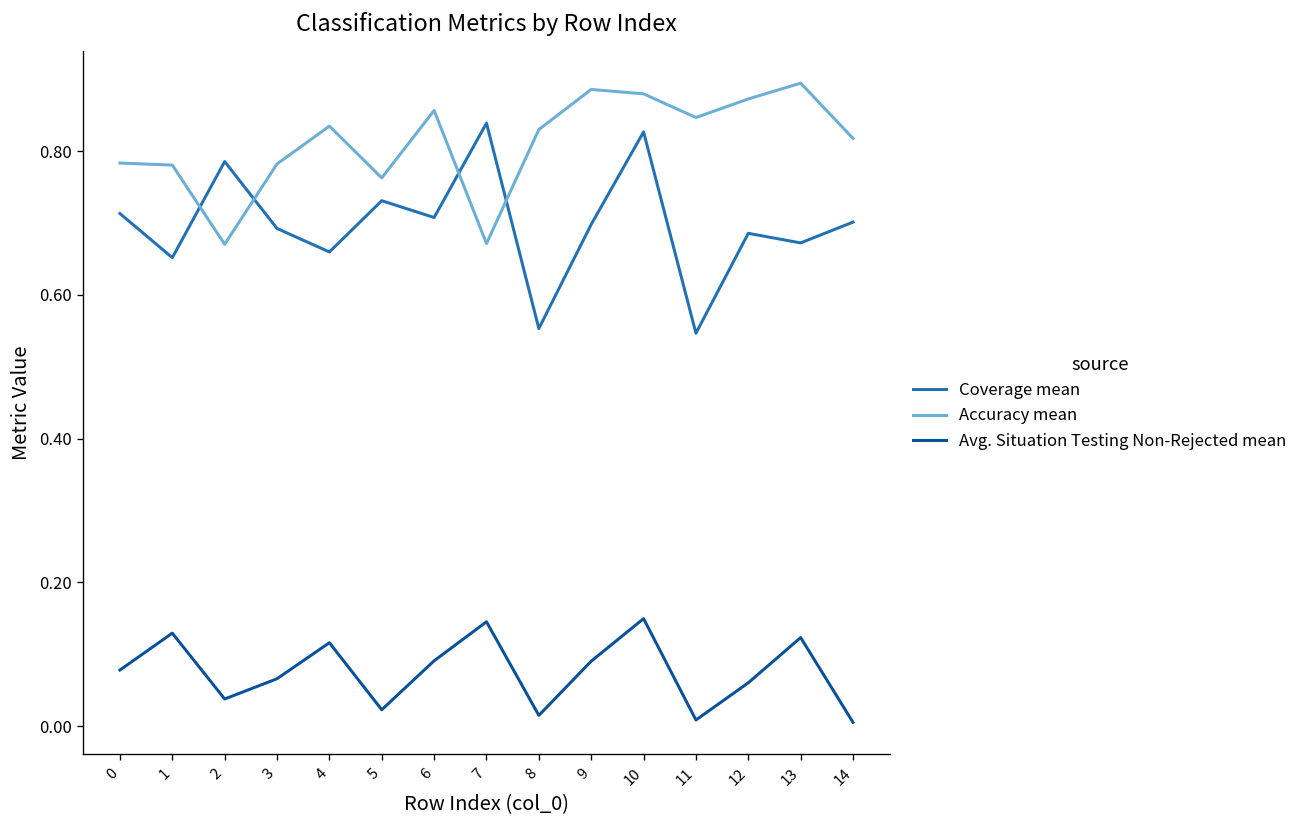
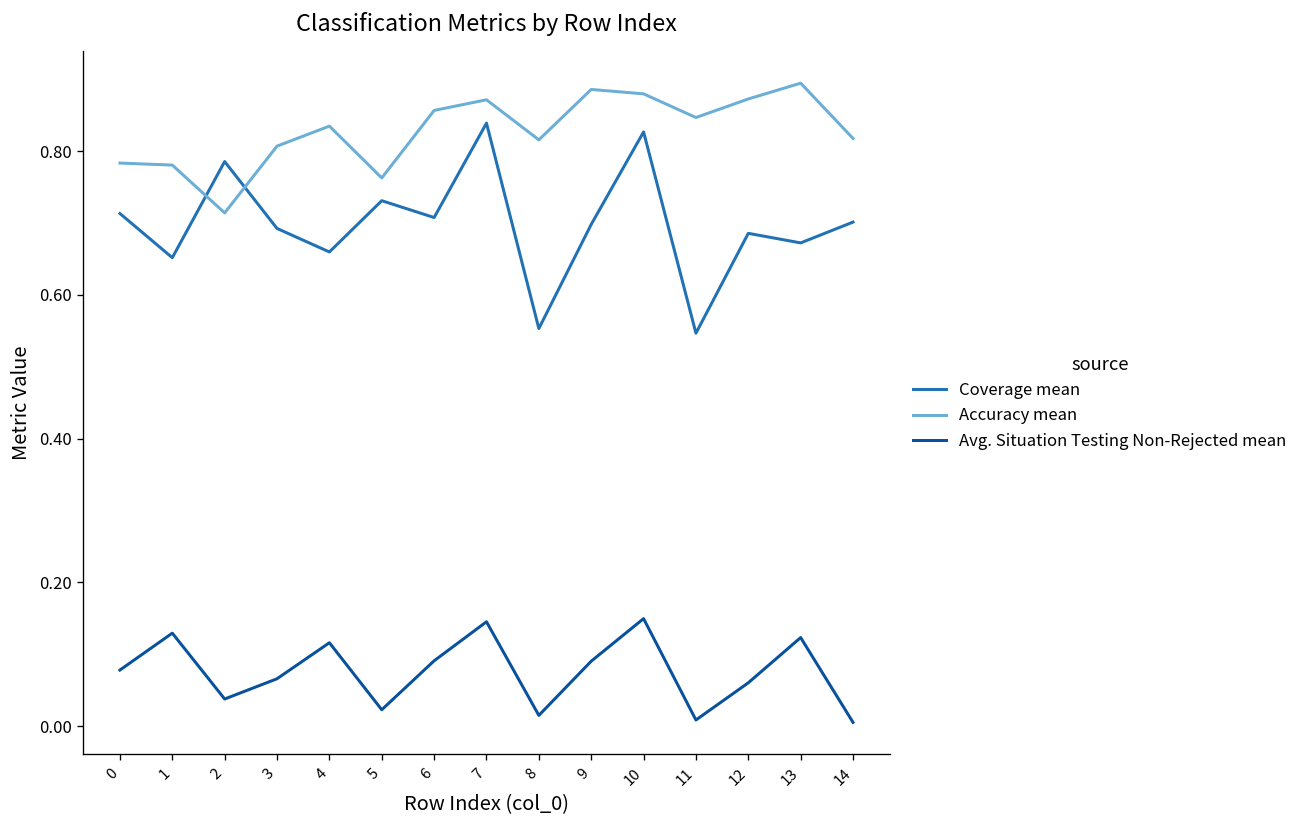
  {
    "Accuracy mean": {
      "0": 0.78,
      "1": 0.78,
-     "2": 0.67,
-     "3": 0.78,
+     "2": 0.71,
+     "3": 0.81,
      "4": 0.83,
      "5": 0.76,
      "6": 0.86,
-     "7": 0.67,
-     "8": 0.83,
+     "7": 0.87,
+     "8": 0.82,
      "9": 0.89,
      "10": 0.88,
      "11": 0.85,
      "12": 0.87,
      "13": 0.89,
      "14": 0.82
    }
  }
